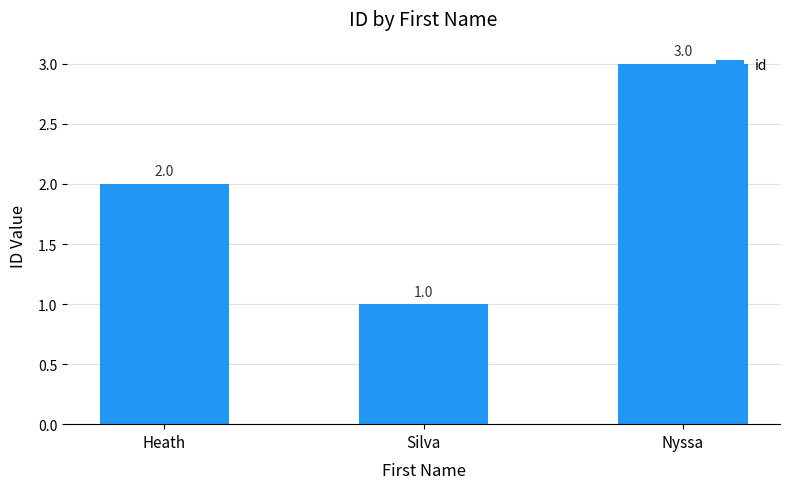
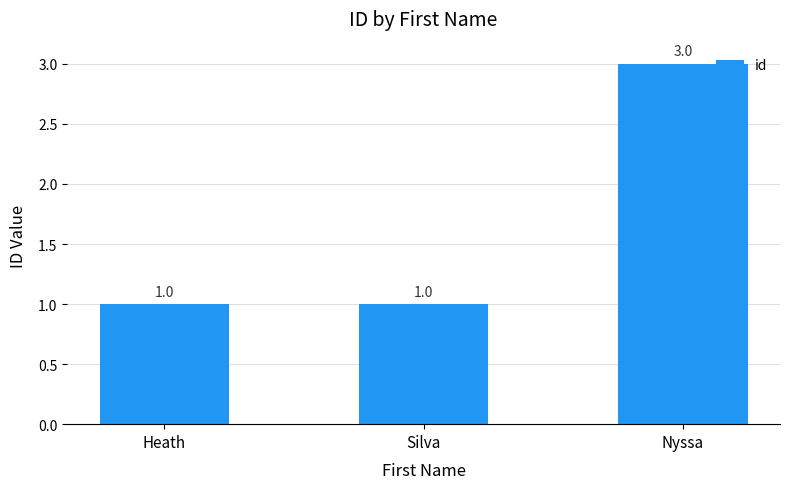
  {
-   "Heath": 2.0,
+   "Heath": 1.0,
    "Silva": 1.0,
    "Nyssa": 3.0
  }
